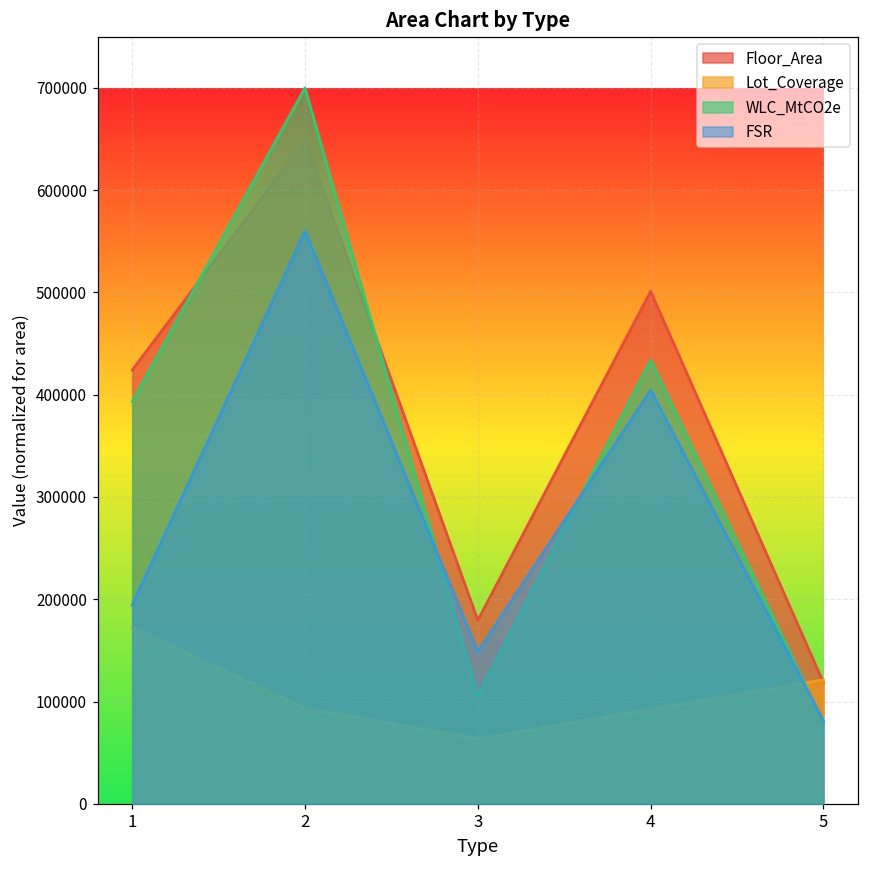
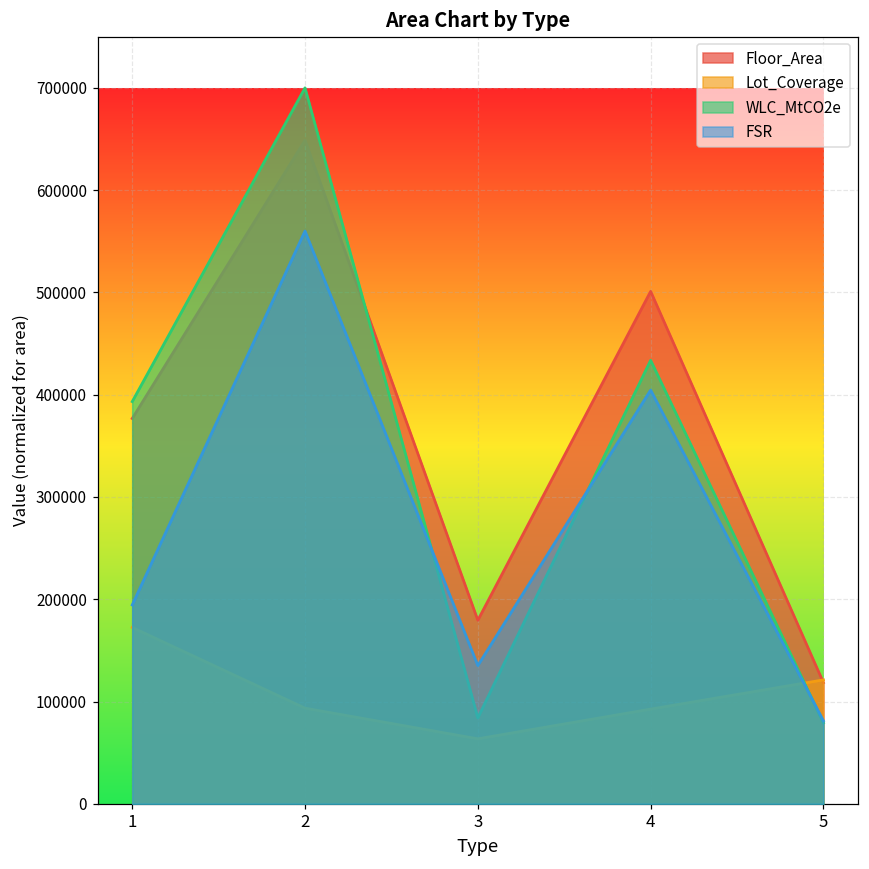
  {
    "Floor_Area": {
-     "1": 420000,
+     "1": 380000,
      "2": 650000,
      "3": 180000,
      "4": 500000,
      "5": 120000
    },
    "Lot_Coverage": {
      "1": 170000,
      "2": 90000,
      "3": 60000,
      "4": 90000,
      "5": 120000
    },
    "WLC_MtCO2e": {
      "1": 390000,
      "2": 700000,
-     "3": 110000,
+     "3": 80000,
      "4": 430000
    },
    "FSR": {
      "1": 190000,
      "2": 560000,
-     "3": 150000,
+     "3": 140000,
      "4": 400000
    }
  }
